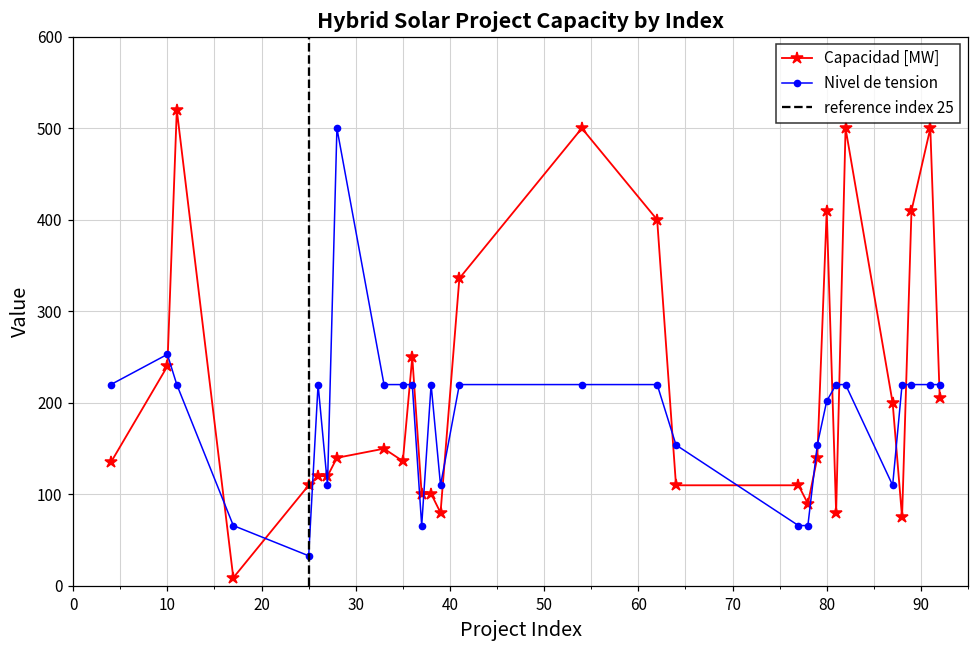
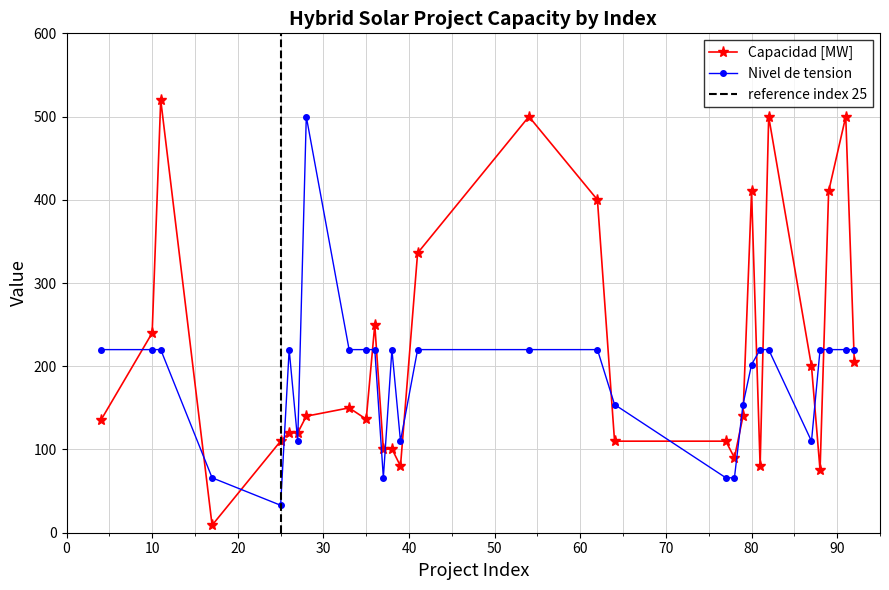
  {
    "Capacidad [MW]": {
      "10": 240,
      "80": 410
    },
    "Nivel de tension": {
-     "10": 250,
+     "10": 220,
      "80": 200
    }
  }
